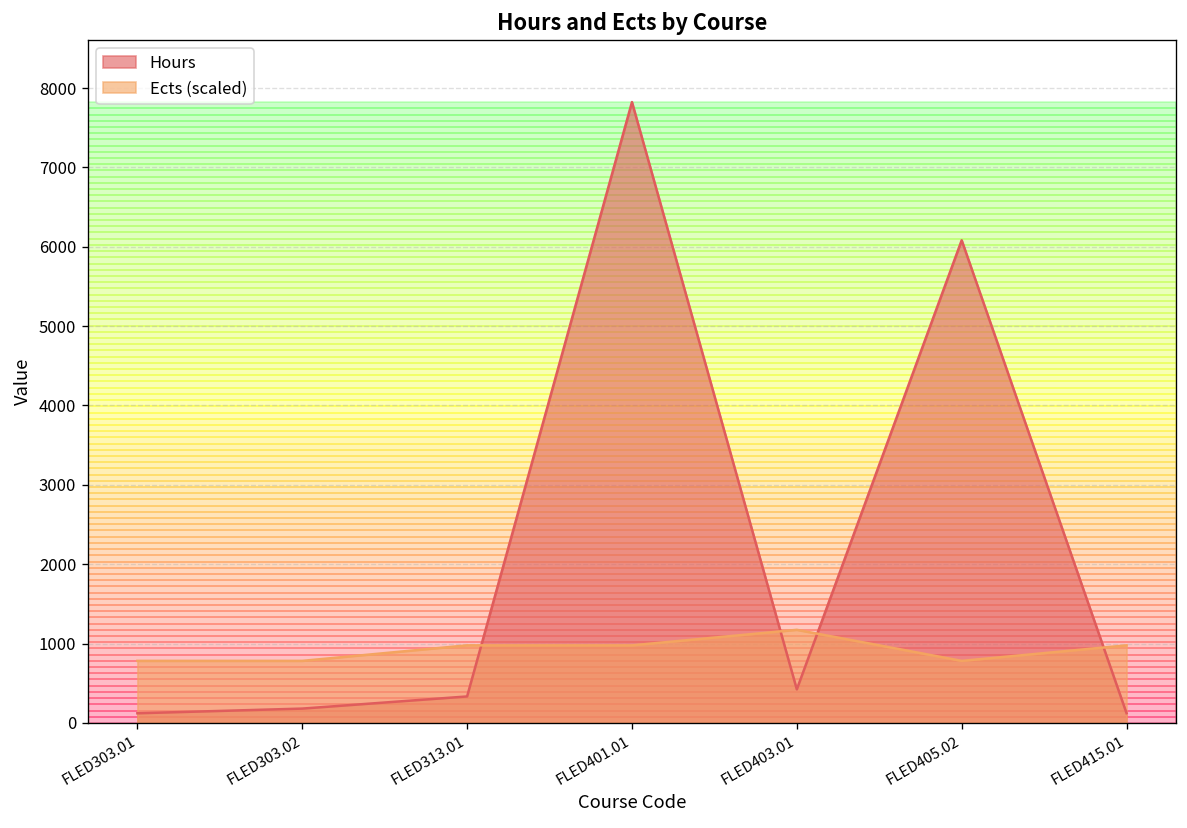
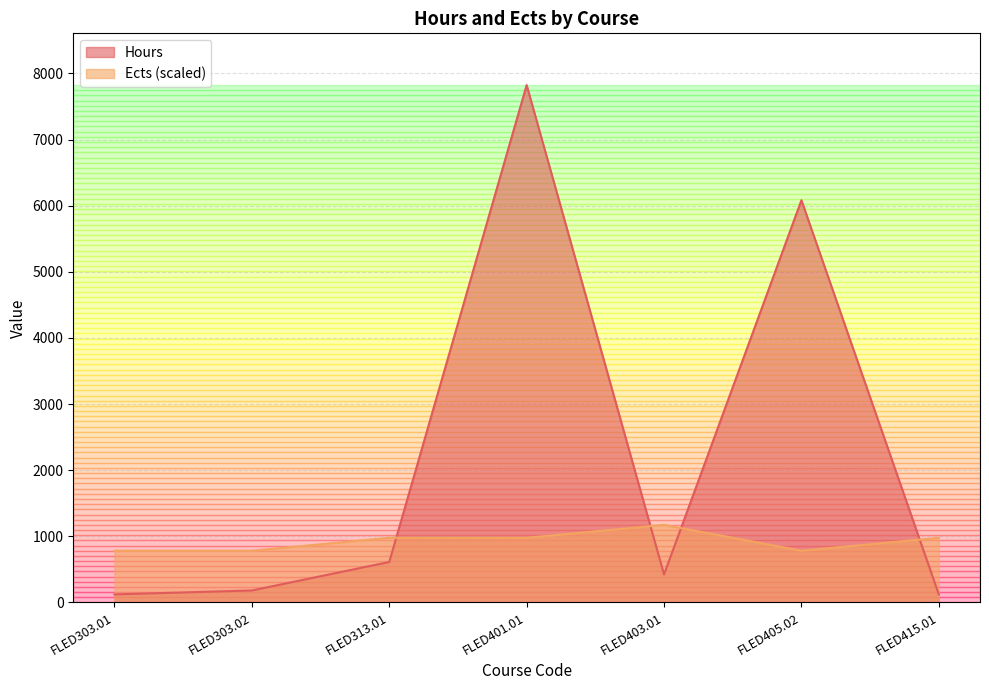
  {
    "Hours": {
      "FLED303.01": 100,
      "FLED303.02": 200,
-     "FLED313.01": 300,
+     "FLED313.01": 600,
      "FLED401.01": 7800,
      "FLED403.01": 400,
      "FLED405.02": 6100,
      "FLED415.01": 100
    },
    "Ects (scaled)": {
      "FLED303.01": 800,
      "FLED303.02": 800,
      "FLED313.01": 1000,
      "FLED401.01": 1000,
      "FLED403.01": 1200,
      "FLED405.02": 800,
      "FLED415.01": 1000
    }
  }
